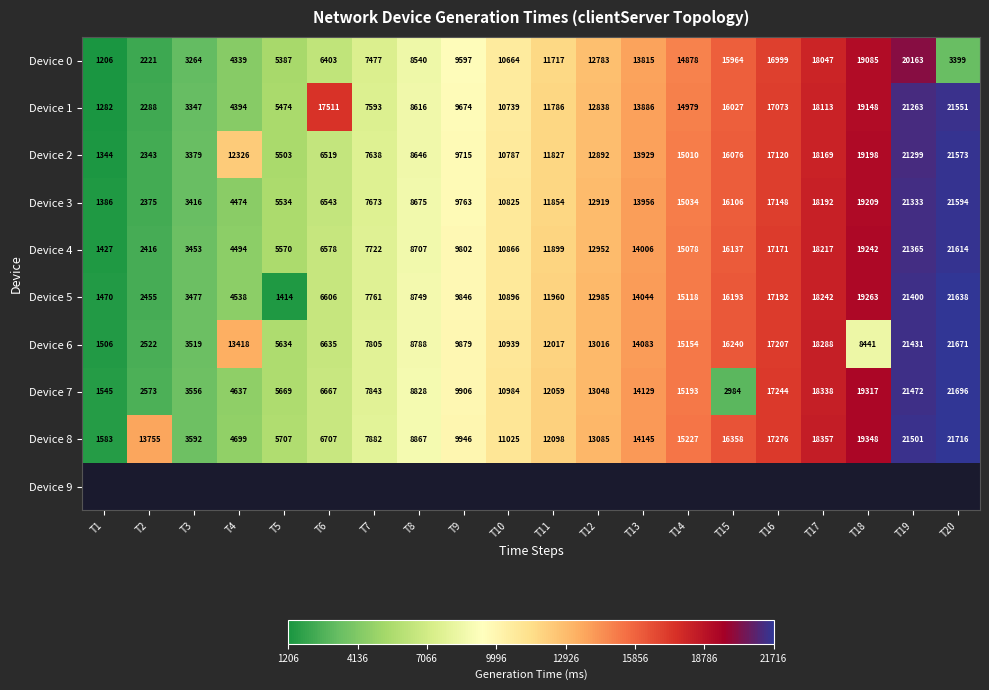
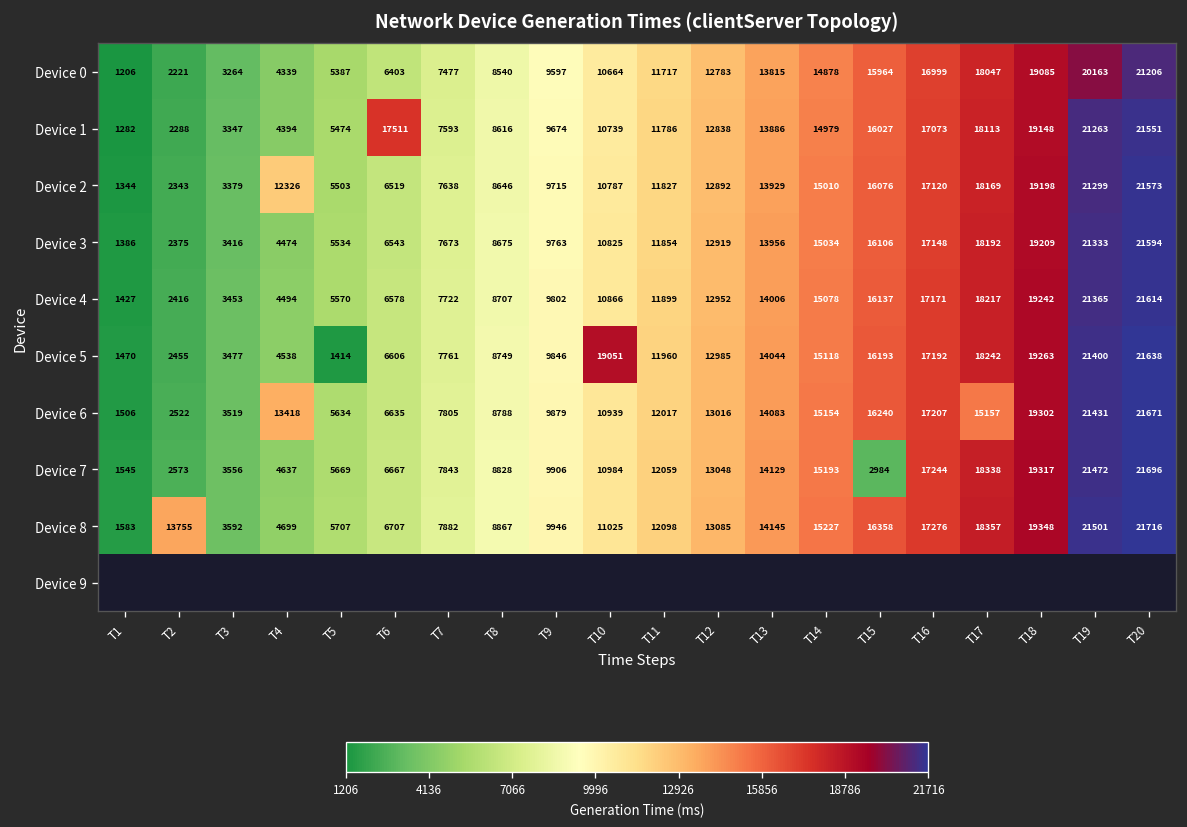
  {
    "Device 0": {
      "T1": 1206,
      "T2": 2221,
      "T3": 3264,
      "T4": 4339,
      "T5": 5387,
      "T6": 6403,
      "T7": 7477,
      "T8": 8540,
      "T9": 9597,
      "T10": 10664,
      "T11": 11717,
      "T12": 12783,
      "T13": 13815,
      "T14": 14878,
      "T15": 15964,
      "T16": 16999,
      "T17": 18047,
      "T18": 19085,
      "T19": 20163,
-     "T20": 3399
+     "T20": 21206
    },
    "Device 1": {
      "T1": 1282,
      "T2": 2288,
      "T3": 3347,
      "T4": 4394,
      "T5": 5474,
      "T6": 17511,
      "T7": 7593,
      "T8": 8616,
      "T9": 9674,
      "T10": 10739,
      "T11": 11786,
      "T12": 12838,
      "T13": 13886,
      "T14": 14979,
      "T15": 16027,
      "T16": 17073,
      "T17": 18113,
      "T18": 19148,
      "T19": 21263,
      "T20": 21551
    },
    "Device 2": {
      "T1": 1344,
      "T2": 2343,
      "T3": 3379,
      "T4": 12326,
      "T5": 5503,
      "T6": 6519,
      "T7": 7638,
      "T8": 8646,
      "T9": 9715,
      "T10": 10787,
      "T11": 11827,
      "T12": 12892,
      "T13": 13929,
      "T14": 15010,
      "T15": 16076,
      "T16": 17120,
      "T17": 18169,
      "T18": 19198,
      "T19": 21299,
      "T20": 21573
    },
    "Device 3": {
      "T1": 1386,
      "T2": 2375,
      "T3": 3416,
      "T4": 4474,
      "T5": 5534,
      "T6": 6543,
      "T7": 7673,
      "T8": 8675,
      "T9": 9763,
      "T10": 10825,
      "T11": 11854,
      "T12": 12919,
      "T13": 13956,
      "T14": 15034,
      "T15": 16106,
      "T16": 17148,
      "T17": 18192,
      "T18": 19209,
      "T19": 21333,
      "T20": 21594
    },
    "Device 4": {
      "T1": 1427,
      "T2": 2416,
      "T3": 3453,
      "T4": 4494,
      "T5": 5570,
      "T6": 6578,
      "T7": 7722,
      "T8": 8707,
      "T9": 9802,
      "T10": 10866,
      "T11": 11899,
      "T12": 12952,
      "T13": 14006,
      "T14": 15078,
      "T15": 16137,
      "T16": 17171,
      "T17": 18217,
      "T18": 19242,
      "T19": 21365,
      "T20": 21614
    },
    "Device 5": {
      "T1": 1470,
      "T2": 2455,
      "T3": 3477,
      "T4": 4538,
      "T5": 1414,
      "T6": 6606,
      "T7": 7761,
      "T8": 8749,
      "T9": 9846,
-     "T10": 10896,
+     "T10": 19051,
      "T11": 11960,
      "T12": 12985,
      "T13": 14044,
      "T14": 15118,
      "T15": 16193,
      "T16": 17192,
      "T17": 18242,
      "T18": 19263,
      "T19": 21400,
      "T20": 21638
    },
    "Device 6": {
      "T1": 1506,
      "T2": 2522,
      "T3": 3519,
      "T4": 13418,
      "T5": 5634,
      "T6": 6635,
      "T7": 7805,
      "T8": 8788,
      "T9": 9879,
      "T10": 10939,
      "T11": 12017,
      "T12": 13016,
      "T13": 14083,
      "T14": 15154,
      "T15": 16240,
      "T16": 17207,
-     "T17": 18288,
-     "T18": 8441,
+     "T17": 15157,
+     "T18": 19302,
      "T19": 21431,
      "T20": 21671
    },
    "Device 7": {
      "T1": 1545,
      "T2": 2573,
      "T3": 3556,
      "T4": 4637,
      "T5": 5669,
      "T6": 6667,
      "T7": 7843,
      "T8": 8828,
      "T9": 9906,
      "T10": 10984,
      "T11": 12059,
      "T12": 13048,
      "T13": 14129,
      "T14": 15193,
      "T15": 2984,
      "T16": 17244,
      "T17": 18338,
      "T18": 19317,
      "T19": 21472,
      "T20": 21696
    },
    "Device 8": {
      "T1": 1583,
      "T2": 13755,
      "T3": 3592,
      "T4": 4699,
      "T5": 5707,
      "T6": 6707,
      "T7": 7882,
      "T8": 8867,
      "T9": 9946,
      "T10": 11025,
      "T11": 12098,
      "T12": 13085,
      "T13": 14145,
      "T14": 15227,
      "T15": 16358,
      "T16": 17276,
      "T17": 18357,
      "T18": 19348,
      "T19": 21501,
      "T20": 21716
    }
  }
